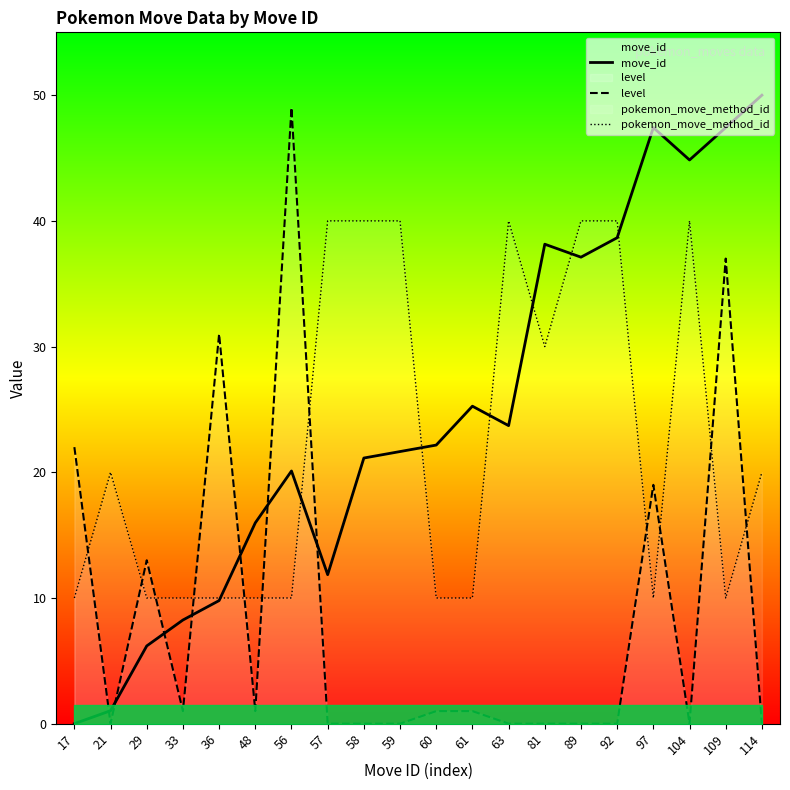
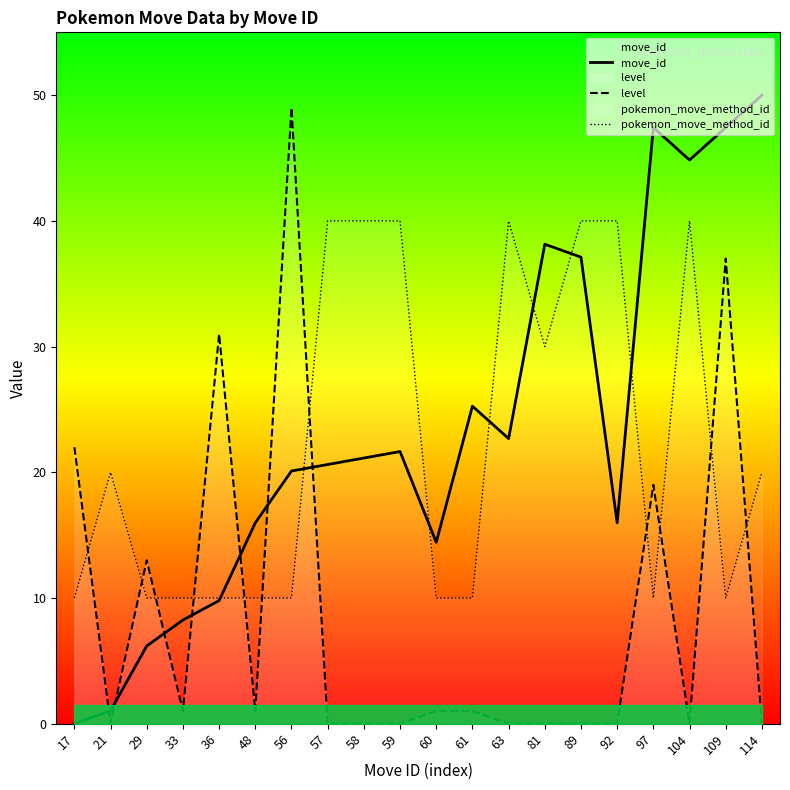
  {
    "move_id": {
      "17": 0.0,
      "21": 1.0,
      "29": 6.2,
      "33": 8.2,
      "36": 9.8,
      "48": 16.0,
      "56": 20.1,
-     "57": 11.9,
+     "57": 20.6,
      "58": 21.1,
      "59": 21.6,
-     "60": 22.2,
+     "60": 14.4,
      "61": 25.3,
-     "63": 23.7,
+     "63": 22.7,
      "81": 38.1,
      "89": 37.1,
-     "92": 38.7,
+     "92": 16.0,
      "104": 44.8
    }
  }
